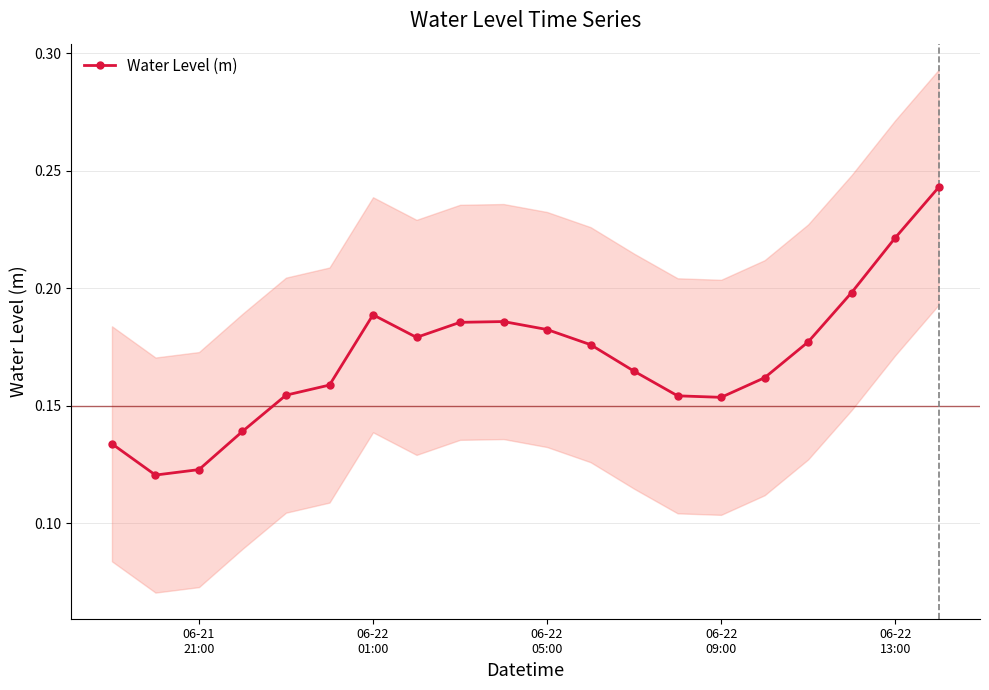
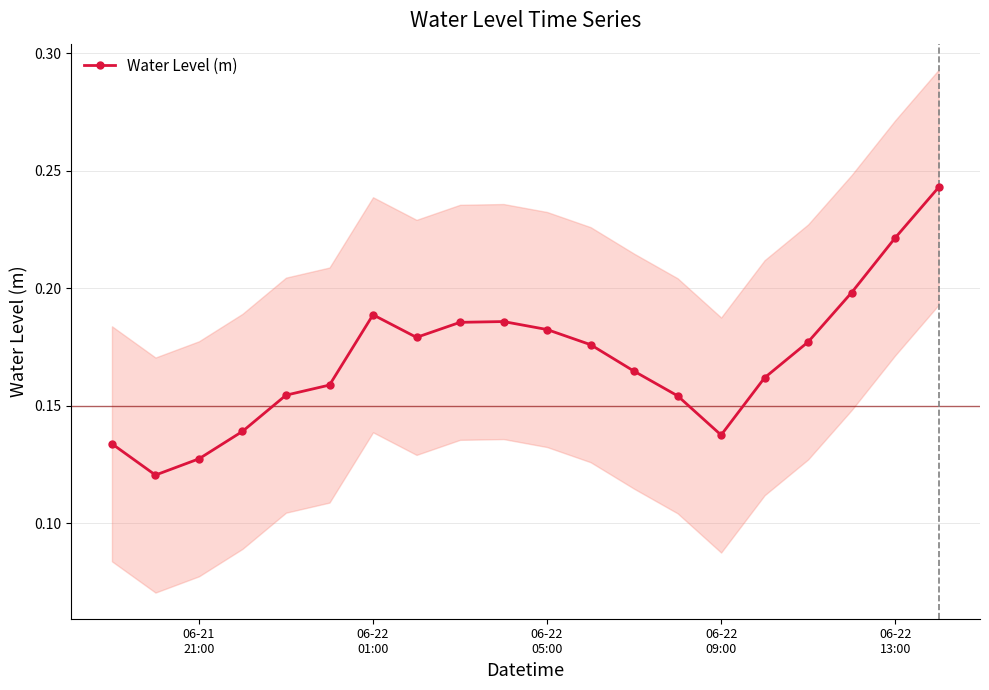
  {
    "Water Level (m)": {
-     "06-21 21:00": 0.123,
+     "06-21 21:00": 0.128,
      "06-22 01:00": 0.189,
      "06-22 05:00": 0.183,
-     "06-22 09:00": 0.154,
+     "06-22 09:00": 0.138,
      "06-22 13:00": 0.222
    }
  }
